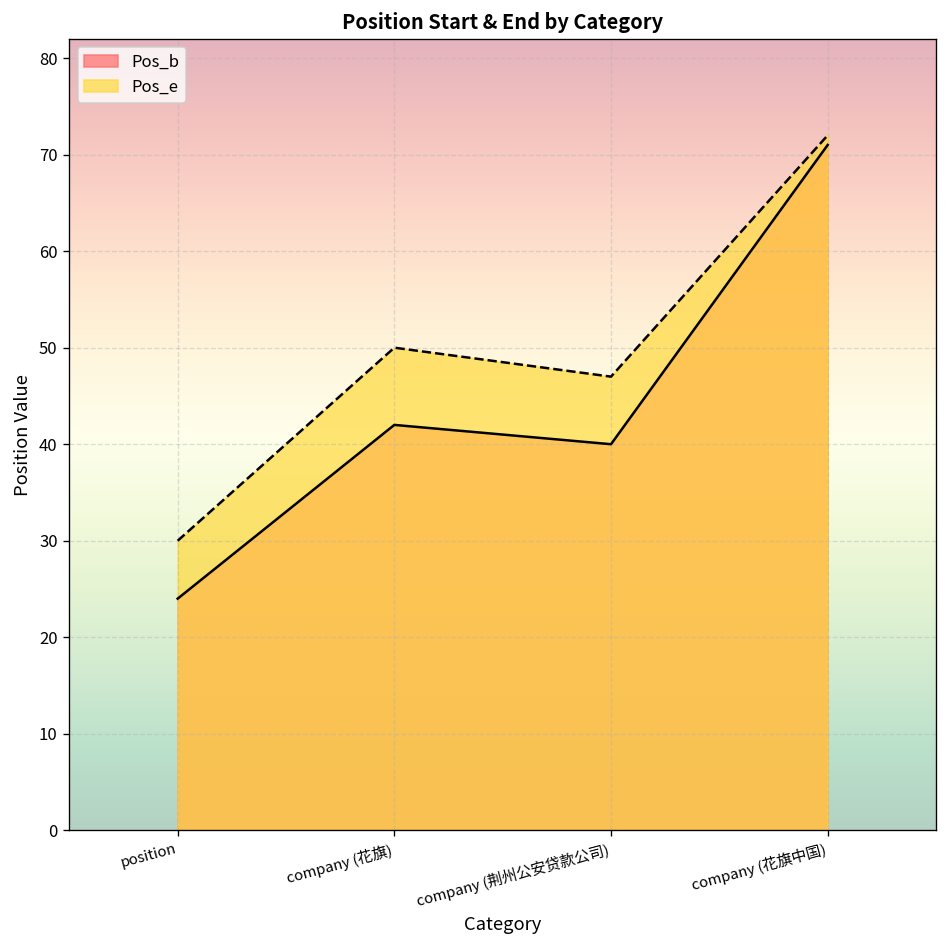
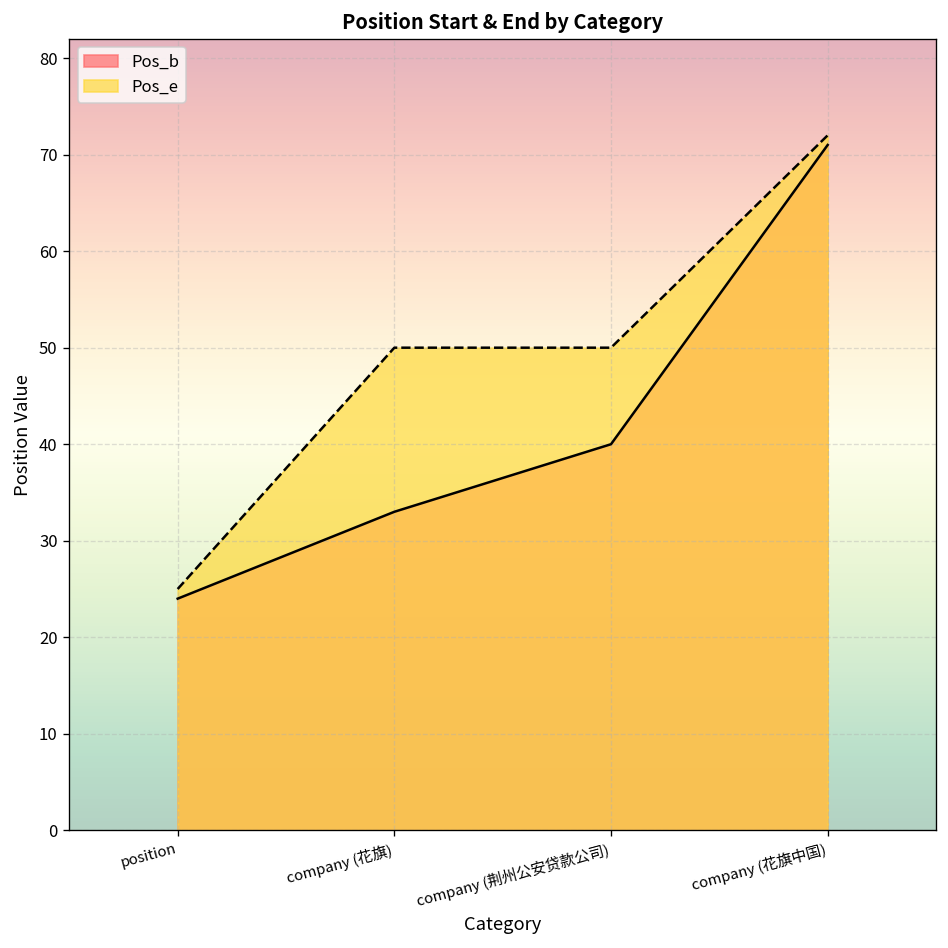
  {
    "Pos_b": {
      "position": 24,
-     "company (花旗)": 42,
+     "company (花旗)": 33,
      "company (荆州公安贷款公司)": 40,
      "company (花旗中国)": 71
    },
    "Pos_e": {
-     "position": 30,
+     "position": 25,
      "company (花旗)": 50,
-     "company (荆州公安贷款公司)": 47,
+     "company (荆州公安贷款公司)": 50,
      "company (花旗中国)": 72
    }
  }
